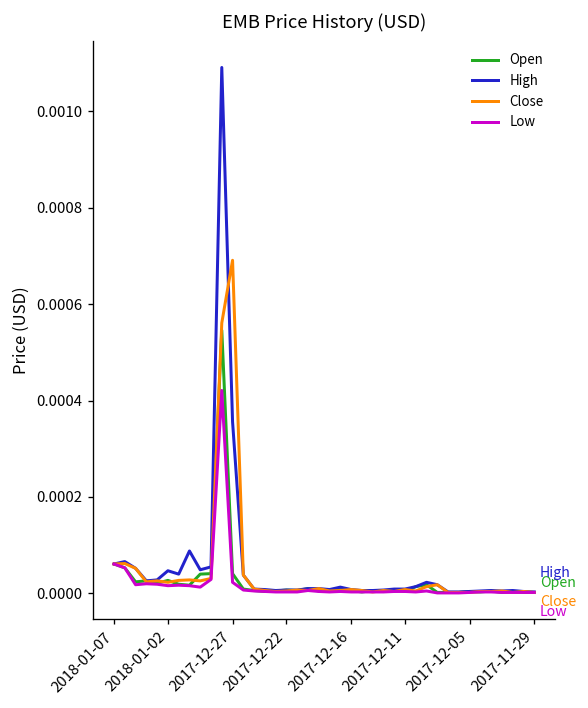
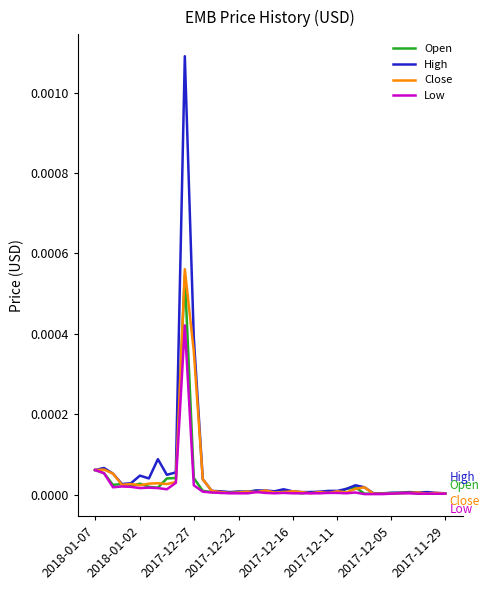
  {
    "Open": {
      "2017-12-27": 0.00004
    },
    "High": {
      "2018-01-02": 0.00005,
-     "2017-12-27": 0.00036
+     "2017-12-27": 0.00039
    },
    "Close": {
-     "2017-12-27": 0.00069
+     "2017-12-27": 0.00036
    },
    "Low": {
      "2018-01-02": 0.00002,
      "2017-12-27": 0.00002
    }
  }
